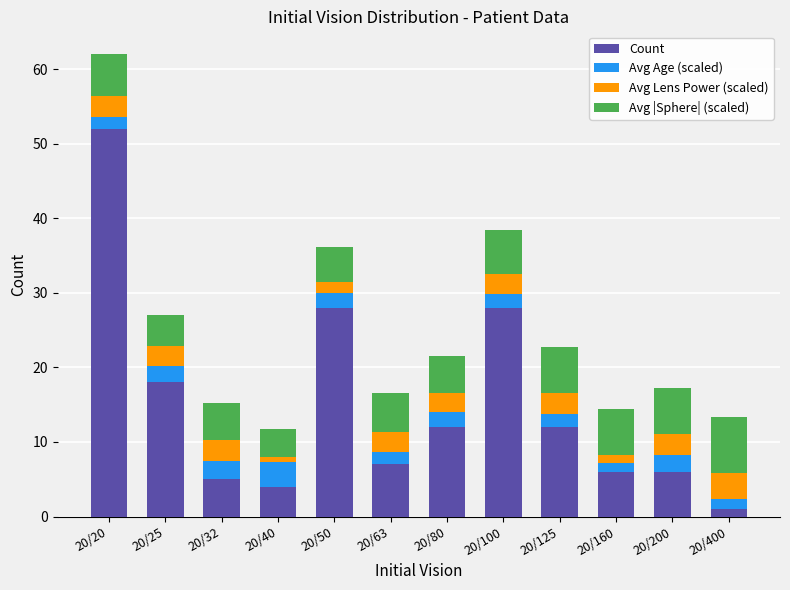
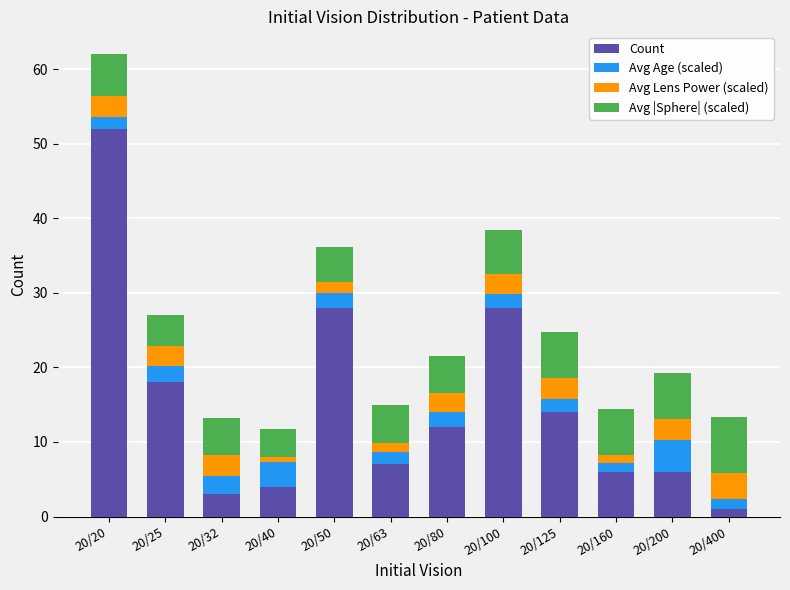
  {
    "Count": {
      "20/20": 52,
      "20/25": 18,
-     "20/32": 5,
+     "20/32": 3,
      "20/40": 4,
      "20/50": 28,
      "20/63": 7,
      "20/80": 12,
      "20/100": 28,
-     "20/125": 12,
+     "20/125": 14,
      "20/160": 6,
      "20/200": 6,
      "20/400": 1
    },
    "Avg Age (scaled)": {
      "20/20": 2,
      "20/25": 2,
      "20/32": 2,
      "20/40": 3,
      "20/50": 2,
      "20/63": 2,
      "20/80": 2,
      "20/100": 2,
      "20/125": 2,
      "20/160": 1,
-     "20/200": 2,
+     "20/200": 4,
      "20/400": 1
    },
    "Avg Lens Power (scaled)": {
      "20/20": 3,
      "20/25": 3,
      "20/32": 3,
      "20/40": 1,
      "20/50": 2,
-     "20/63": 3,
+     "20/63": 1,
      "20/80": 3,
      "20/100": 3,
      "20/125": 3,
      "20/160": 1,
      "20/200": 3,
      "20/400": 3
    },
    "Avg |Sphere| (scaled)": {
      "20/20": 6,
      "20/25": 4,
      "20/32": 5,
      "20/40": 4,
      "20/50": 5,
      "20/63": 5,
      "20/80": 5,
      "20/100": 6,
      "20/125": 6,
      "20/160": 6,
      "20/200": 6,
      "20/400": 8
    }
  }
